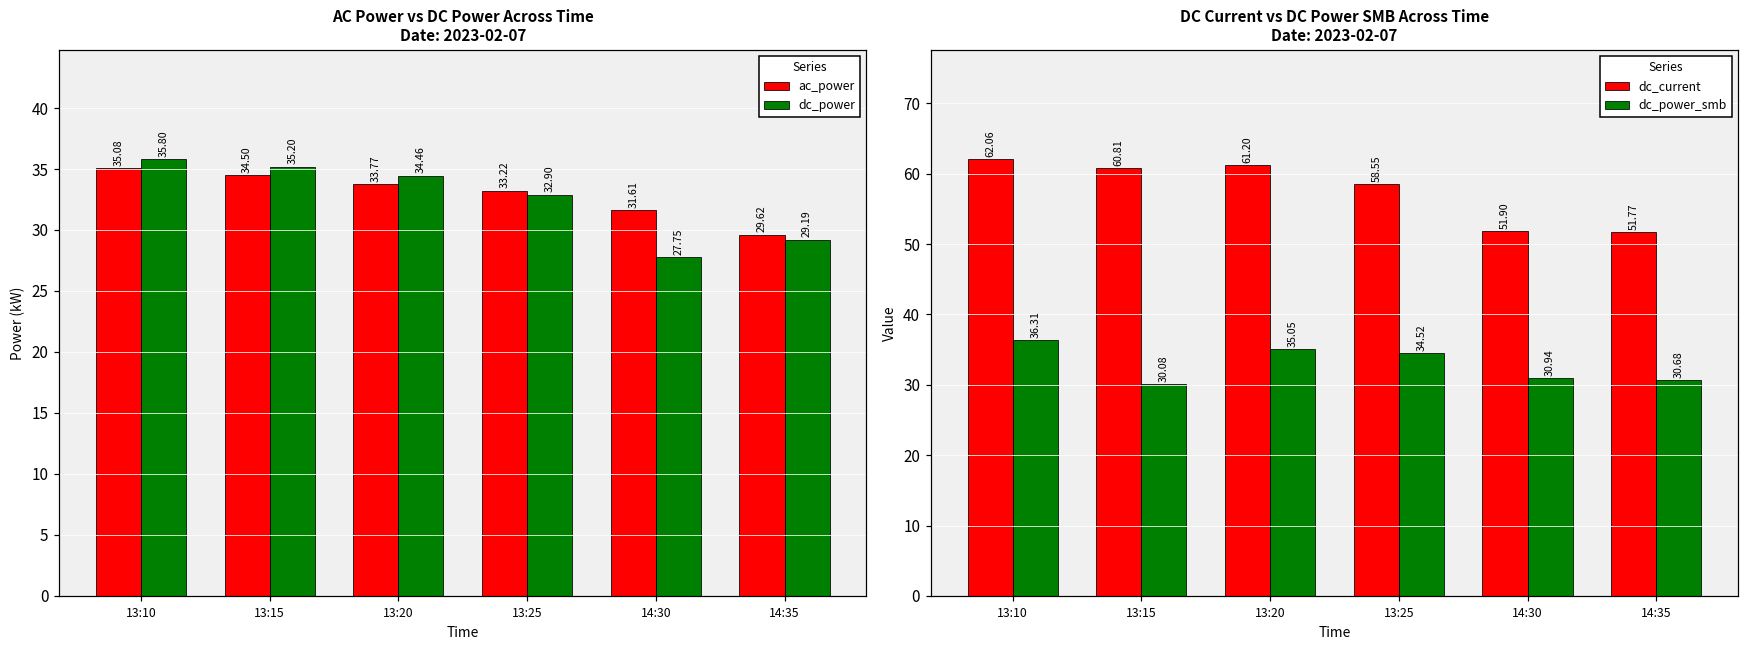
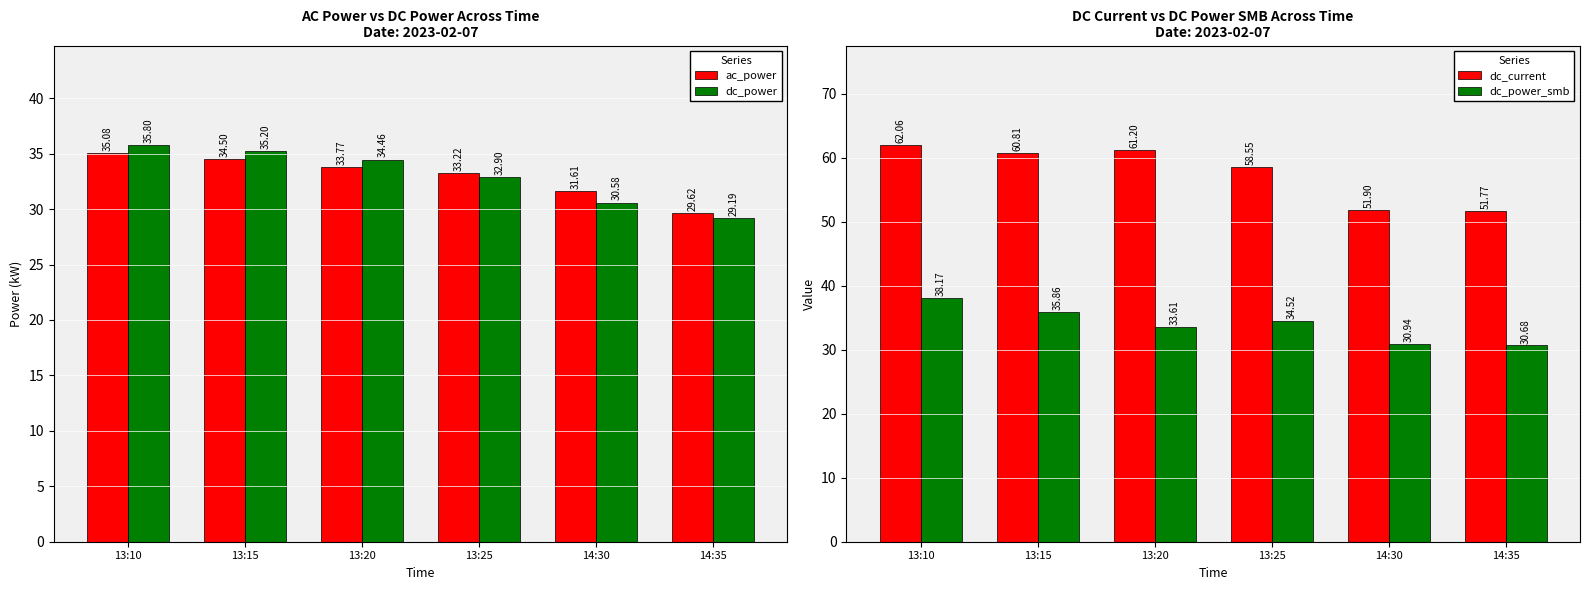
  {
    "AC Power vs DC Power Across Time Date: 2023-02-07": {
      "ac_power": {
        "13:10": 35.08,
        "13:15": 34.50,
        "13:20": 33.77,
        "13:25": 33.22,
        "14:30": 31.61,
        "14:35": 29.62
      },
      "dc_power": {
        "13:10": 35.80,
        "13:15": 35.20,
        "13:20": 34.46,
        "13:25": 32.90,
-       "14:30": 27.75,
+       "14:30": 30.58,
        "14:35": 29.19
      }
    },
    "DC Current vs DC Power SMB Across Time Date: 2023-02-07": {
      "dc_current": {
        "13:10": 62.06,
        "13:15": 60.81,
        "13:20": 61.20,
        "13:25": 58.55,
        "14:30": 51.90,
        "14:35": 51.77
      },
      "dc_power_smb": {
-       "13:10": 36.31,
-       "13:15": 30.08,
-       "13:20": 35.05,
+       "13:10": 38.17,
+       "13:15": 35.86,
+       "13:20": 33.61,
        "13:25": 34.52,
        "14:30": 30.94,
        "14:35": 30.68
      }
    }
  }
